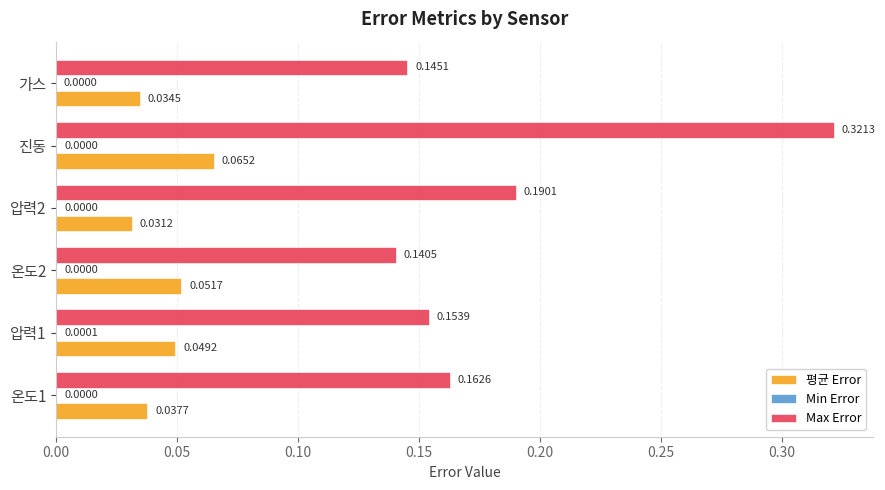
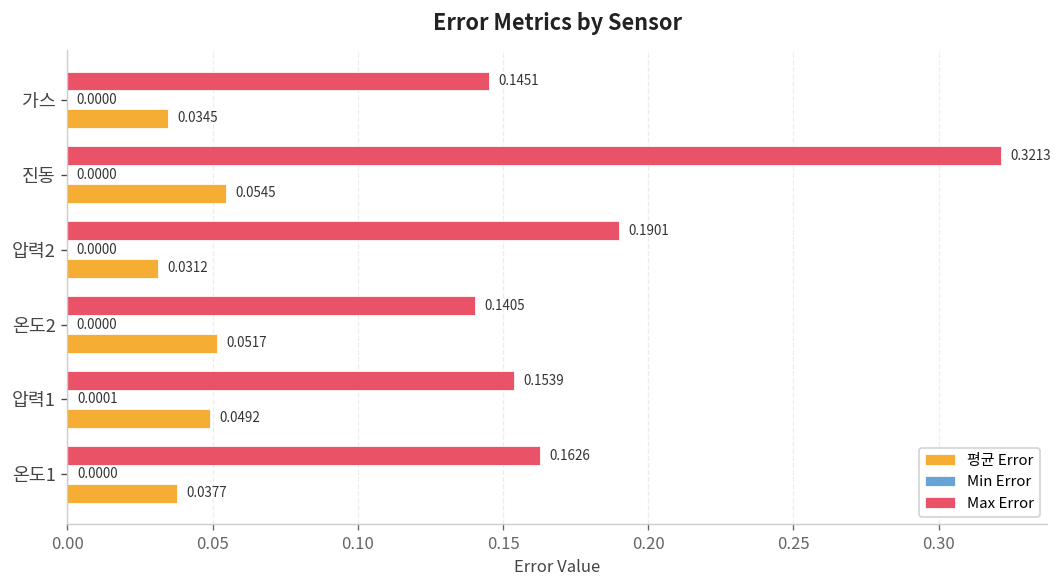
  {
    "평균 Error": {
      "가스": 0.0345,
-     "진동": 0.0652,
+     "진동": 0.0545,
      "압력2": 0.0312,
      "온도2": 0.0517,
      "압력1": 0.0492,
      "온도1": 0.0377
    },
    "Min Error": {
      "가스": 0.0000,
      "진동": 0.0000,
      "압력2": 0.0000,
      "온도2": 0.0000,
      "압력1": 0.0001,
      "온도1": 0.0000
    },
    "Max Error": {
      "가스": 0.1451,
      "진동": 0.3213,
      "압력2": 0.1901,
      "온도2": 0.1405,
      "압력1": 0.1539,
      "온도1": 0.1626
    }
  }
